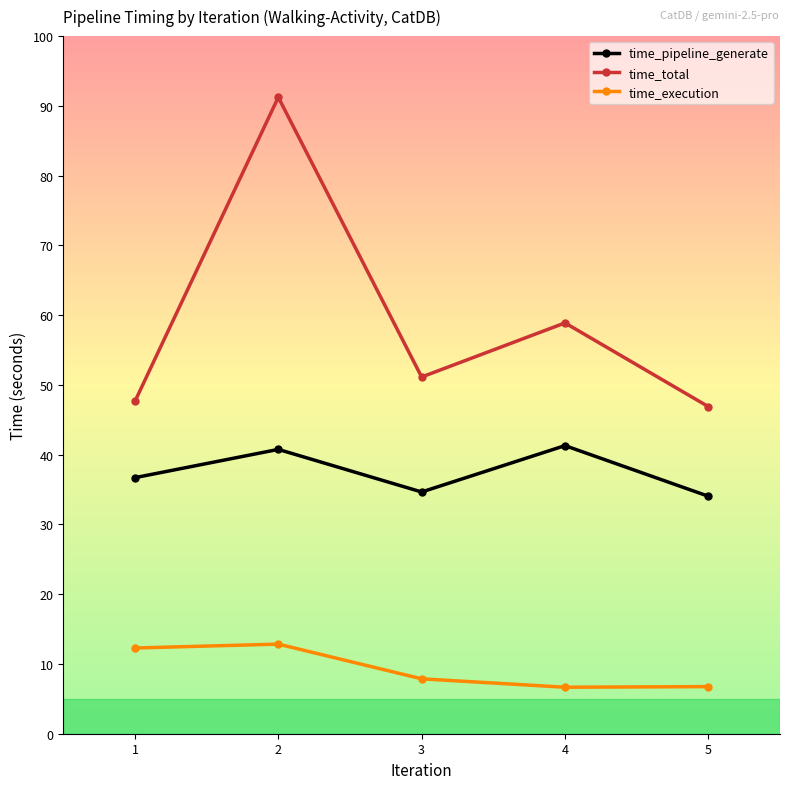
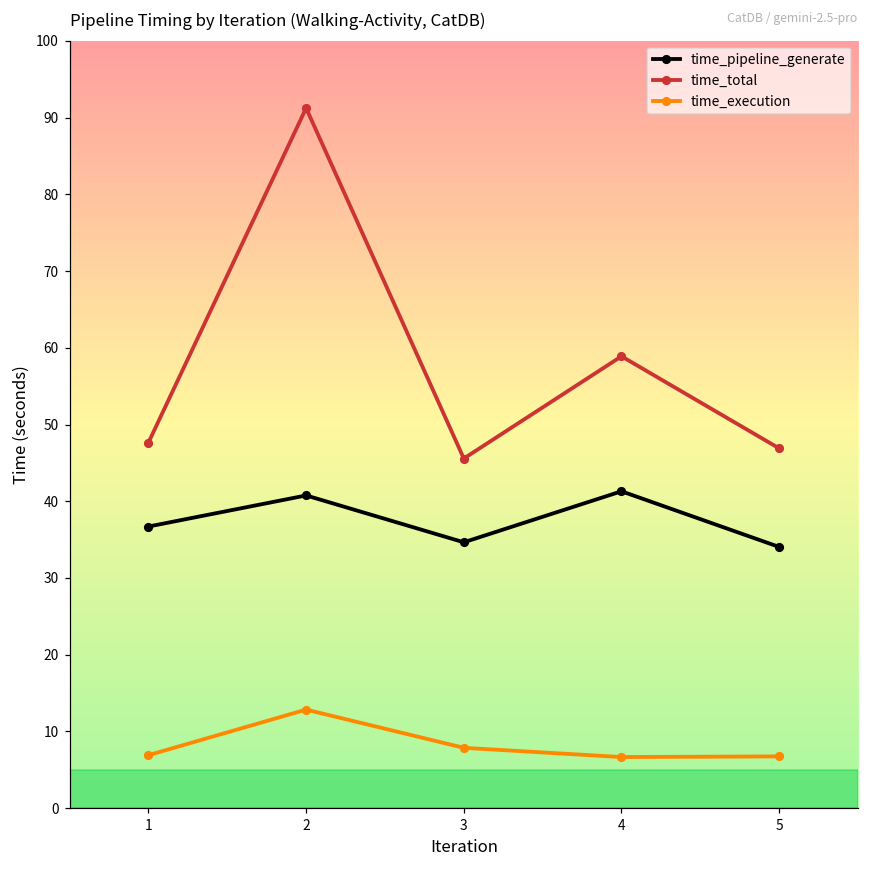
  {
    "time_pipeline_generate": {
      "1": 37,
      "2": 41,
      "3": 35,
      "4": 41,
      "5": 34
    },
    "time_total": {
      "1": 48,
      "2": 91,
-     "3": 51,
+     "3": 46,
      "4": 59,
      "5": 47
    },
    "time_execution": {
-     "1": 12,
+     "1": 7,
      "2": 13,
      "3": 8,
      "4": 7,
      "5": 7
    }
  }
